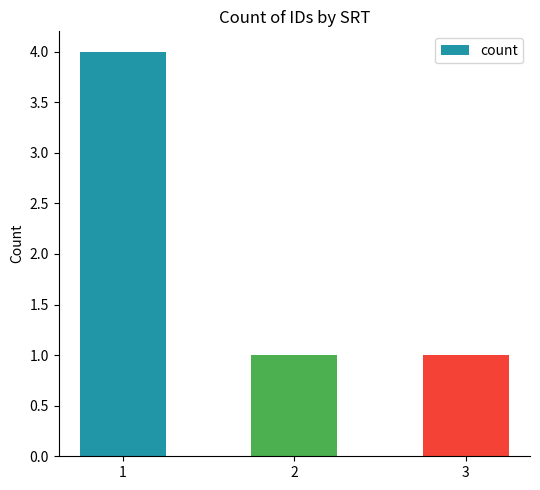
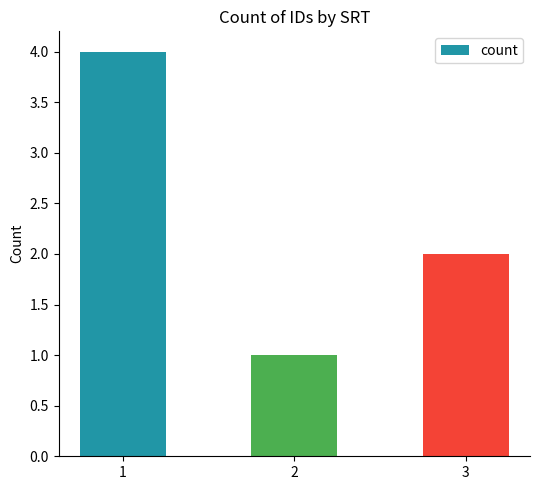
  {
    "1": 4,
    "2": 1,
-   "3": 1
+   "3": 2
  }
